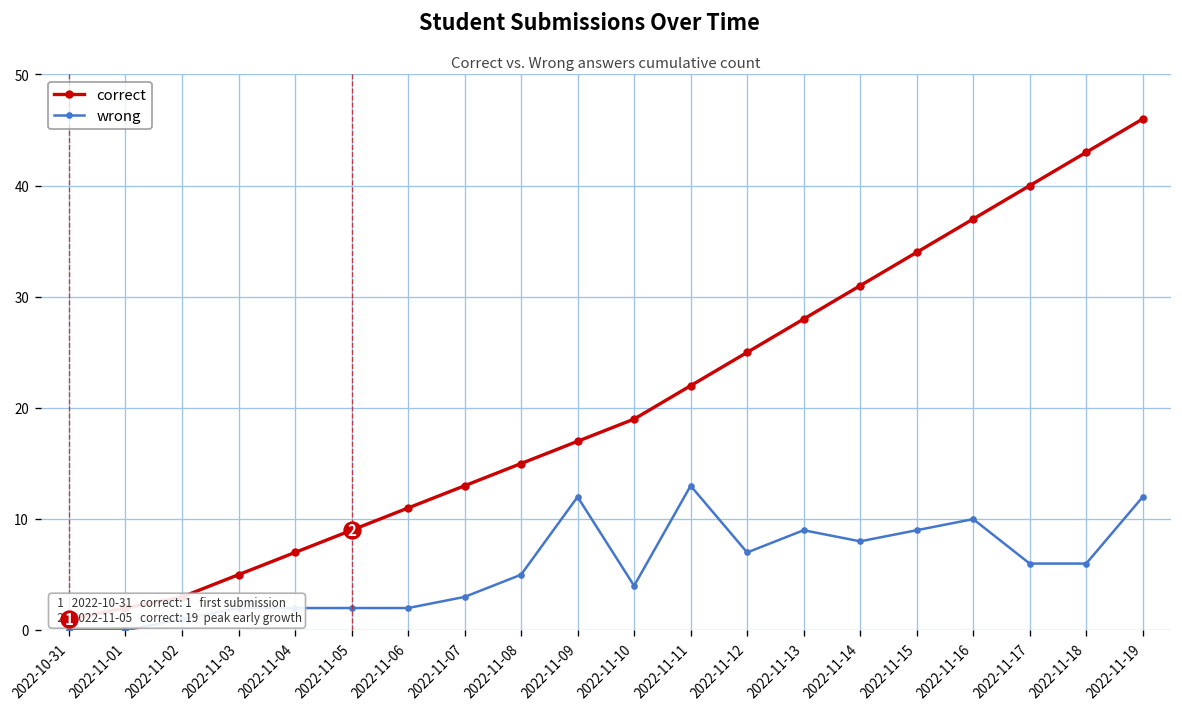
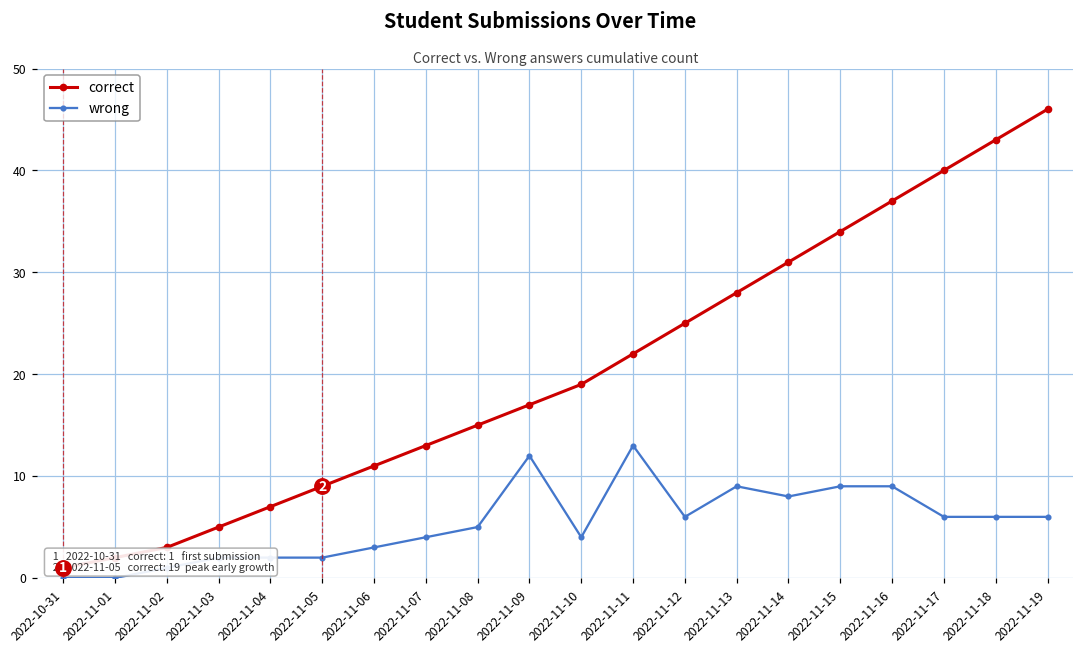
  {
    "wrong": {
      "2022-10-31": 0,
      "2022-11-01": 0,
      "2022-11-05": 2,
-     "2022-11-06": 2,
-     "2022-11-07": 3,
+     "2022-11-06": 3,
+     "2022-11-07": 4,
      "2022-11-08": 5,
      "2022-11-09": 12,
      "2022-11-10": 4,
      "2022-11-11": 13,
-     "2022-11-12": 7,
+     "2022-11-12": 6,
      "2022-11-13": 9,
      "2022-11-14": 8,
      "2022-11-15": 9,
-     "2022-11-16": 10,
+     "2022-11-16": 9,
      "2022-11-17": 6,
      "2022-11-18": 6,
-     "2022-11-19": 12
+     "2022-11-19": 6
    }
  }
